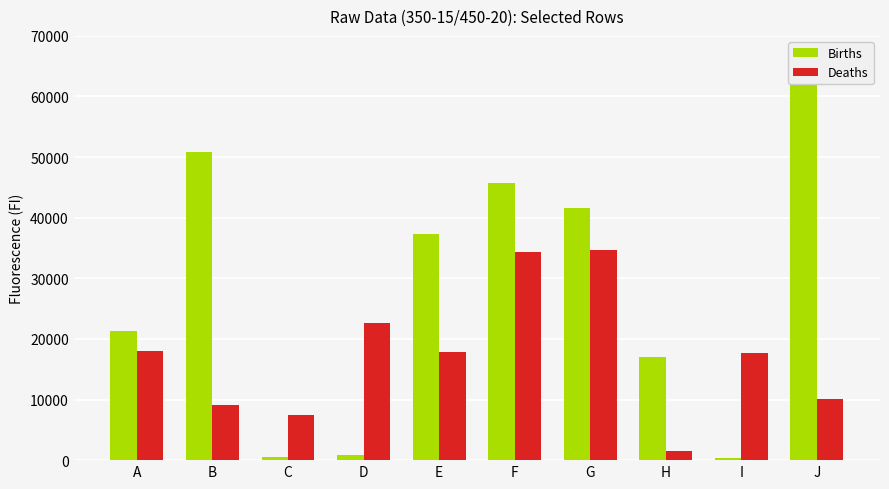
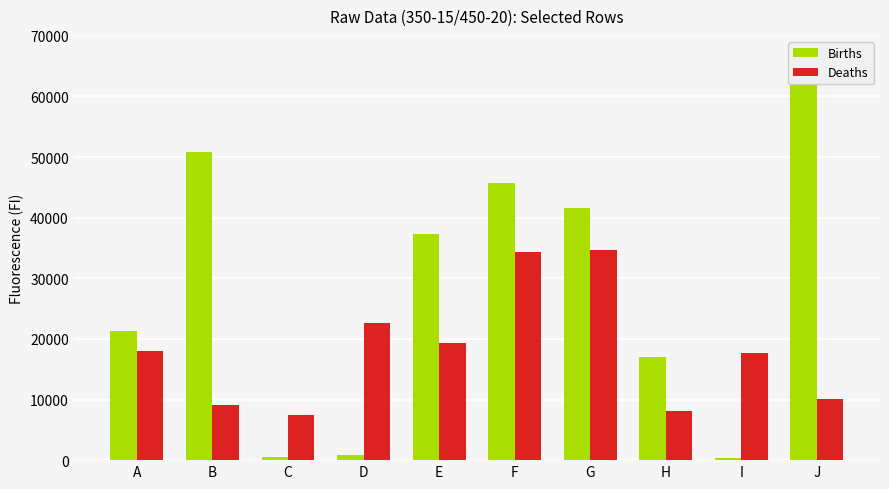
  {
    "Births": {
      "A": 21000,
      "B": 51000,
      "C": 0,
      "D": 1000,
      "E": 37000,
      "F": 46000,
      "G": 42000,
      "H": 17000
    },
    "Deaths": {
      "A": 18000,
      "B": 9000,
      "C": 7000,
      "D": 23000,
-     "E": 18000,
+     "E": 19000,
      "F": 34000,
      "G": 35000,
-     "H": 2000,
+     "H": 8000,
      "I": 18000,
      "J": 10000
    }
  }
